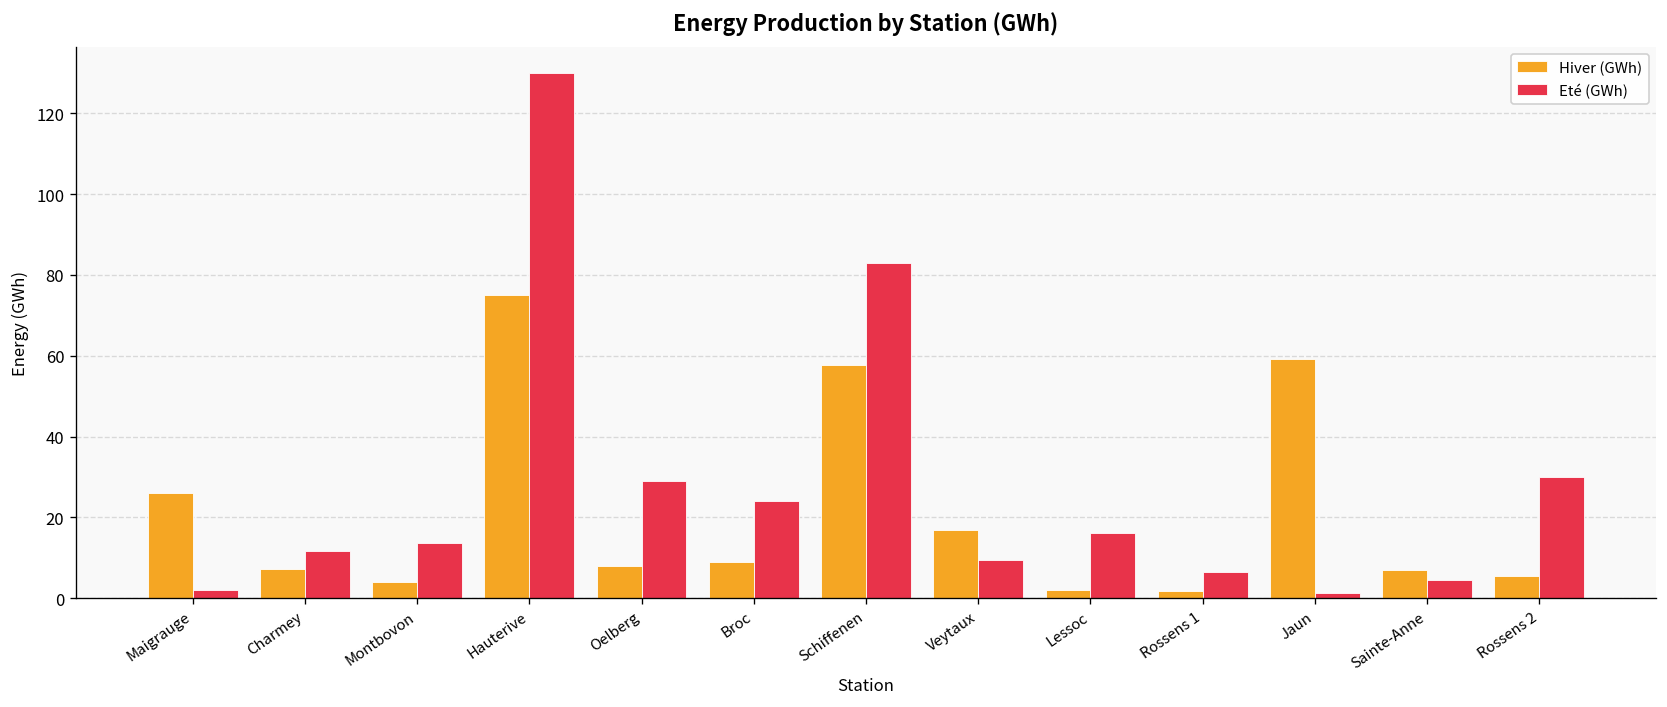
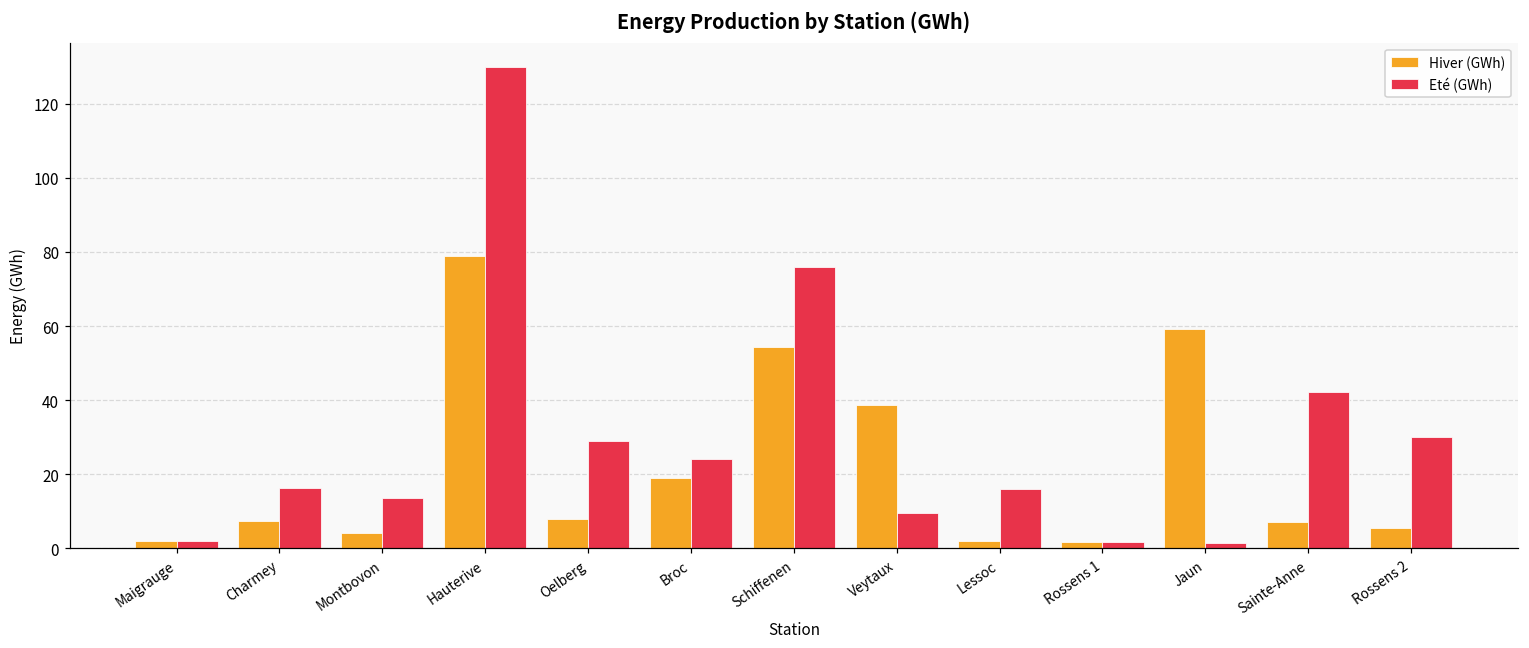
  {
    "Hiver (GWh)": {
-     "Maigrauge": 26,
+     "Maigrauge": 2,
      "Charmey": 7,
      "Montbovon": 4,
-     "Hauterive": 75,
+     "Hauterive": 79,
      "Oelberg": 8,
-     "Broc": 9,
-     "Schiffenen": 58,
-     "Veytaux": 17,
+     "Broc": 19,
+     "Schiffenen": 54,
+     "Veytaux": 39,
      "Lessoc": 2,
      "Rossens 1": 2,
      "Jaun": 59,
      "Sainte-Anne": 7,
      "Rossens 2": 6
    },
    "Eté (GWh)": {
      "Maigrauge": 2,
-     "Charmey": 12,
+     "Charmey": 16,
      "Montbovon": 14,
      "Hauterive": 130,
      "Oelberg": 29,
      "Broc": 24,
-     "Schiffenen": 83,
+     "Schiffenen": 76,
      "Veytaux": 10,
      "Lessoc": 16,
-     "Rossens 1": 7,
+     "Rossens 1": 2,
      "Jaun": 1,
-     "Sainte-Anne": 5,
+     "Sainte-Anne": 42,
      "Rossens 2": 30
    }
  }
